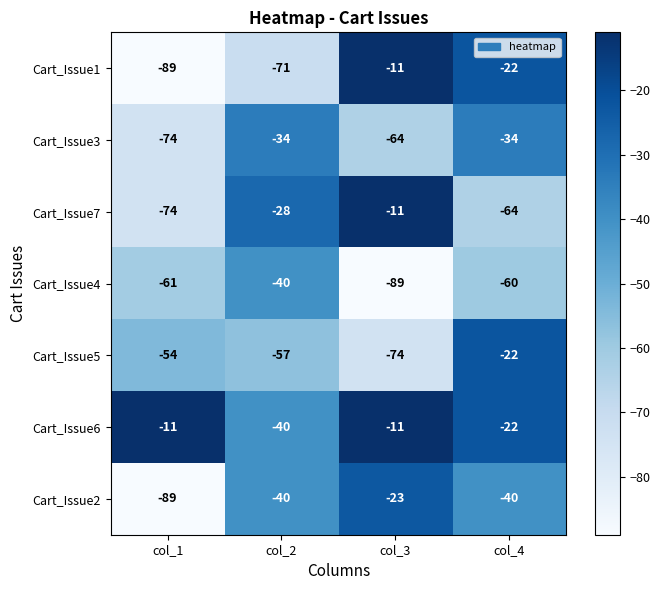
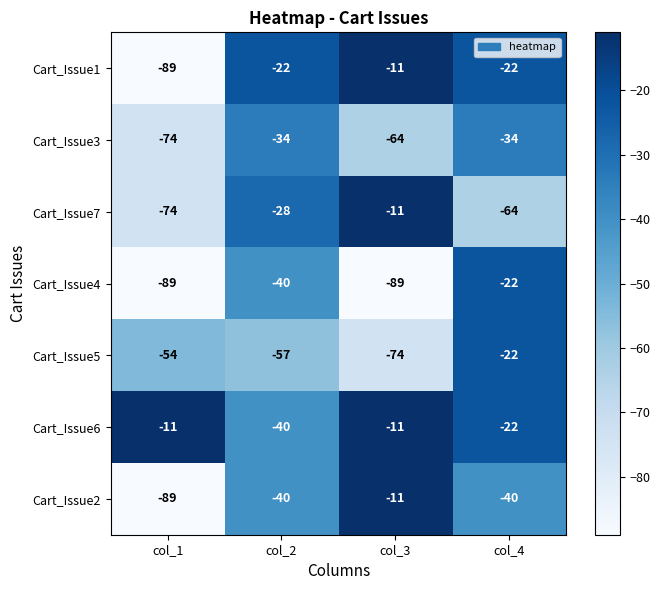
  {
    "Cart_Issue1": {
      "col_1": -89,
-     "col_2": -71,
+     "col_2": -22,
      "col_3": -11,
      "col_4": -22
    },
    "Cart_Issue3": {
      "col_1": -74,
      "col_2": -34,
      "col_3": -64,
      "col_4": -34
    },
    "Cart_Issue7": {
      "col_1": -74,
      "col_2": -28,
      "col_3": -11,
      "col_4": -64
    },
    "Cart_Issue4": {
-     "col_1": -61,
+     "col_1": -89,
      "col_2": -40,
      "col_3": -89,
-     "col_4": -60
+     "col_4": -22
    },
    "Cart_Issue5": {
      "col_1": -54,
      "col_2": -57,
      "col_3": -74,
      "col_4": -22
    },
    "Cart_Issue6": {
      "col_1": -11,
      "col_2": -40,
      "col_3": -11,
      "col_4": -22
    },
    "Cart_Issue2": {
      "col_1": -89,
      "col_2": -40,
-     "col_3": -23,
+     "col_3": -11,
      "col_4": -40
    }
  }
